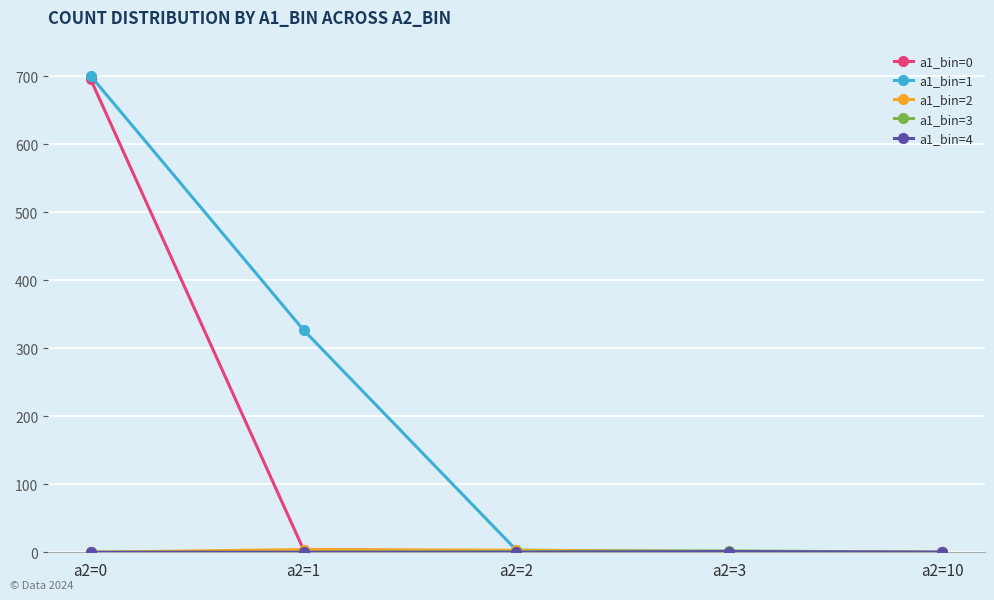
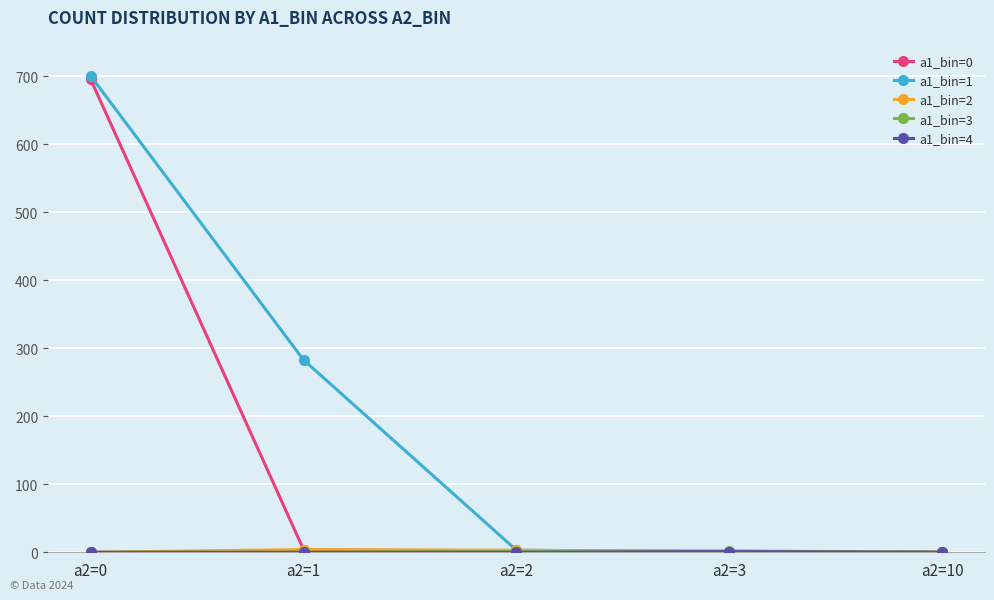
  {
    "a1_bin=0": {
      "a2=0": 700
    },
    "a1_bin=1": {
      "a2=0": 700,
-     "a2=1": 330
+     "a2=1": 280
    }
  }
